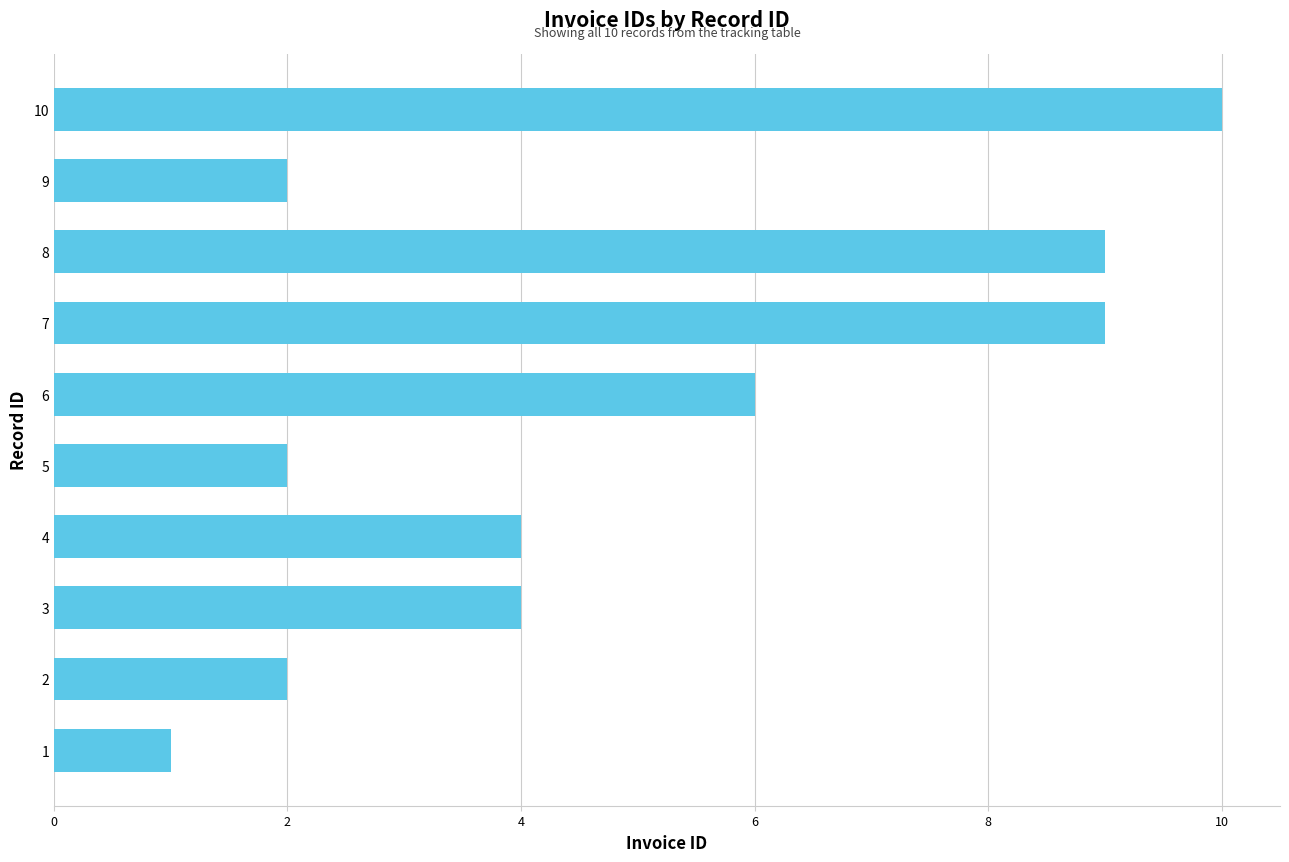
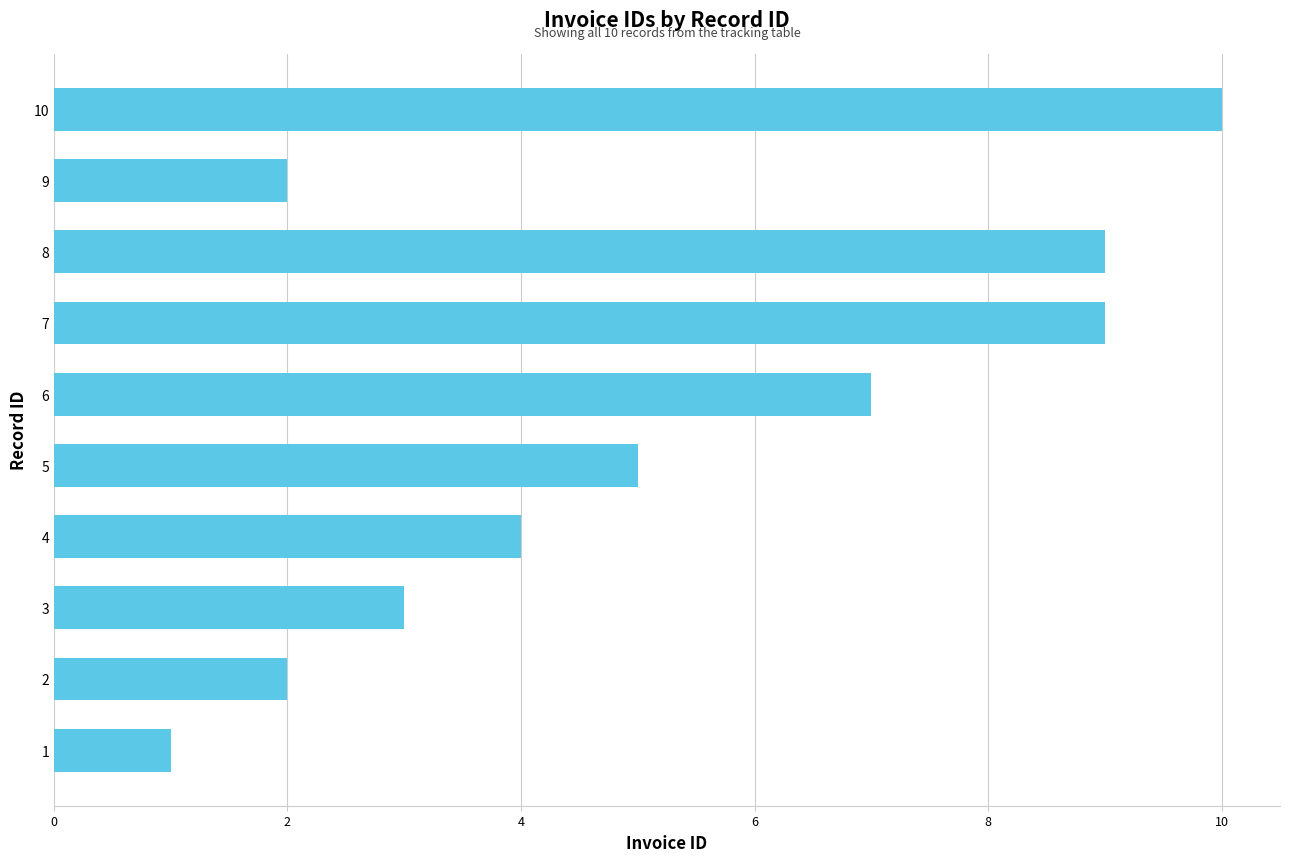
  {
    "10": 10,
    "9": 2,
    "8": 9,
    "7": 9,
-   "6": 6,
-   "5": 2,
+   "6": 7,
+   "5": 5,
    "4": 4,
-   "3": 4,
+   "3": 3,
    "2": 2,
    "1": 1
  }
